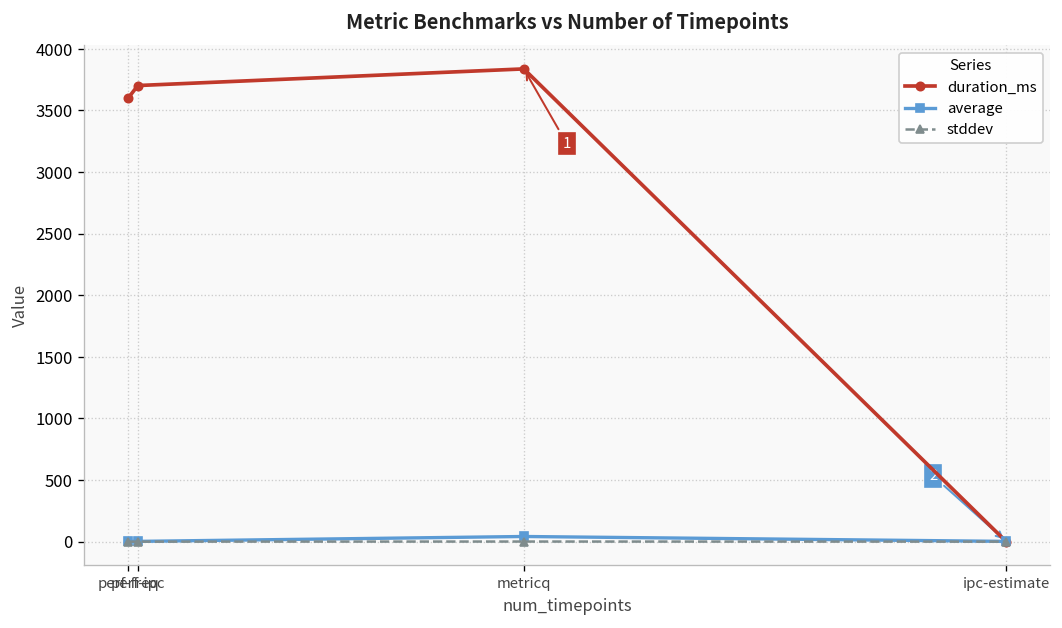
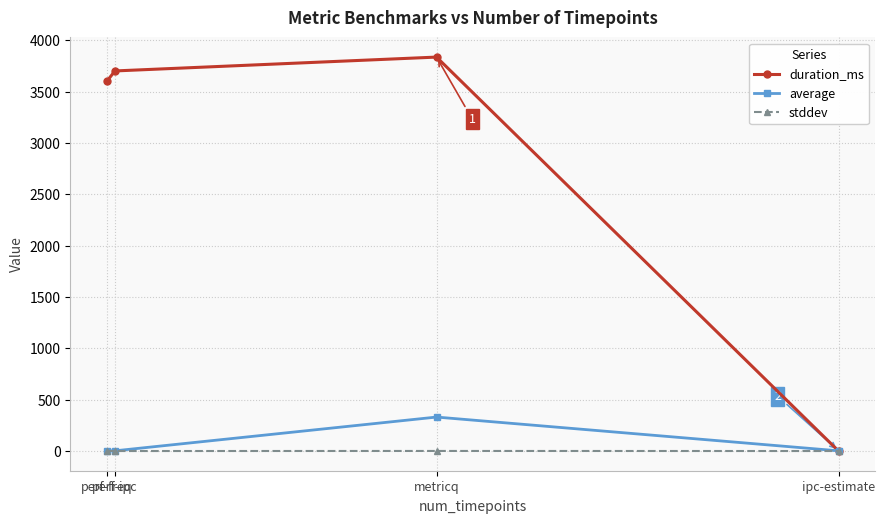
  {
    "duration_ms": {
      "metricq": 3840
    },
    "average": {
-     "metricq": 40
+     "metricq": 330
    },
    "stddev": {
      "metricq": 0
    }
  }
